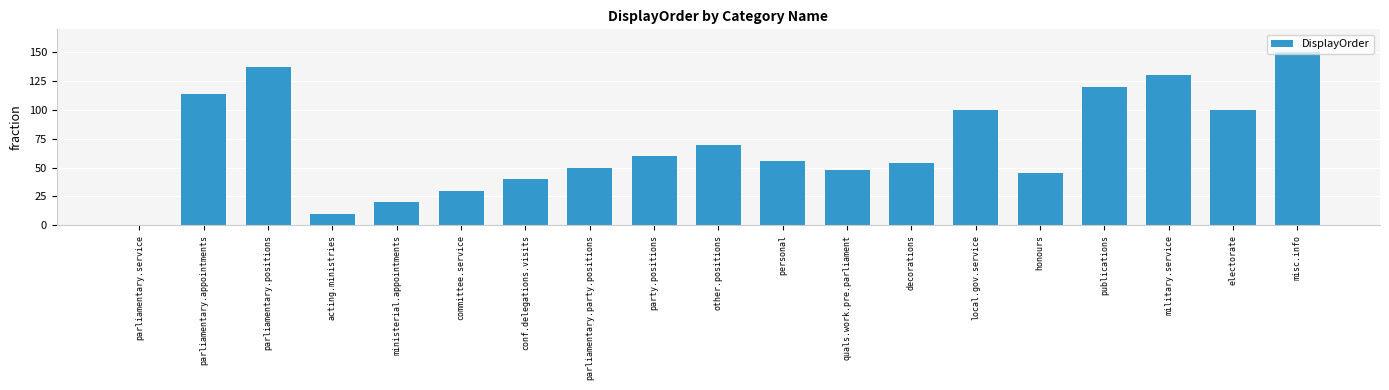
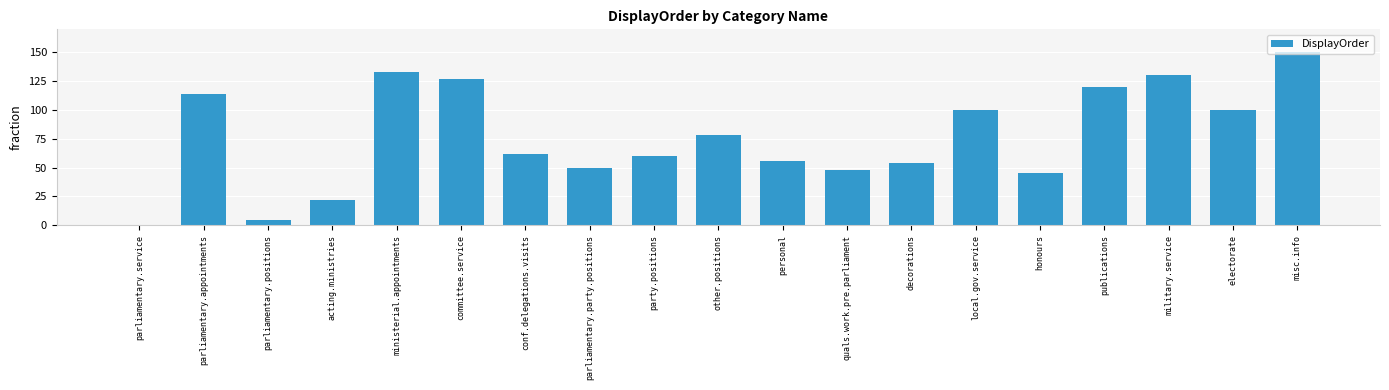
  {
    "parliamentary.service": 0,
    "parliamentary.appointments": 114,
-   "parliamentary.positions": 137,
-   "acting.ministries": 10,
-   "ministerial.appointments": 20,
-   "committee.service": 30,
-   "conf.delegations.visits": 40,
+   "parliamentary.positions": 5,
+   "acting.ministries": 22,
+   "ministerial.appointments": 133,
+   "committee.service": 127,
+   "conf.delegations.visits": 62,
    "parliamentary.party.positions": 50,
    "party.positions": 60,
-   "other.positions": 70,
+   "other.positions": 78,
    "personal": 56,
    "quals.work.pre.parliament": 48,
    "decorations": 54,
    "local.gov.service": 100,
    "honours": 45,
    "publications": 120,
    "military.service": 130,
    "electorate": 100
  }
